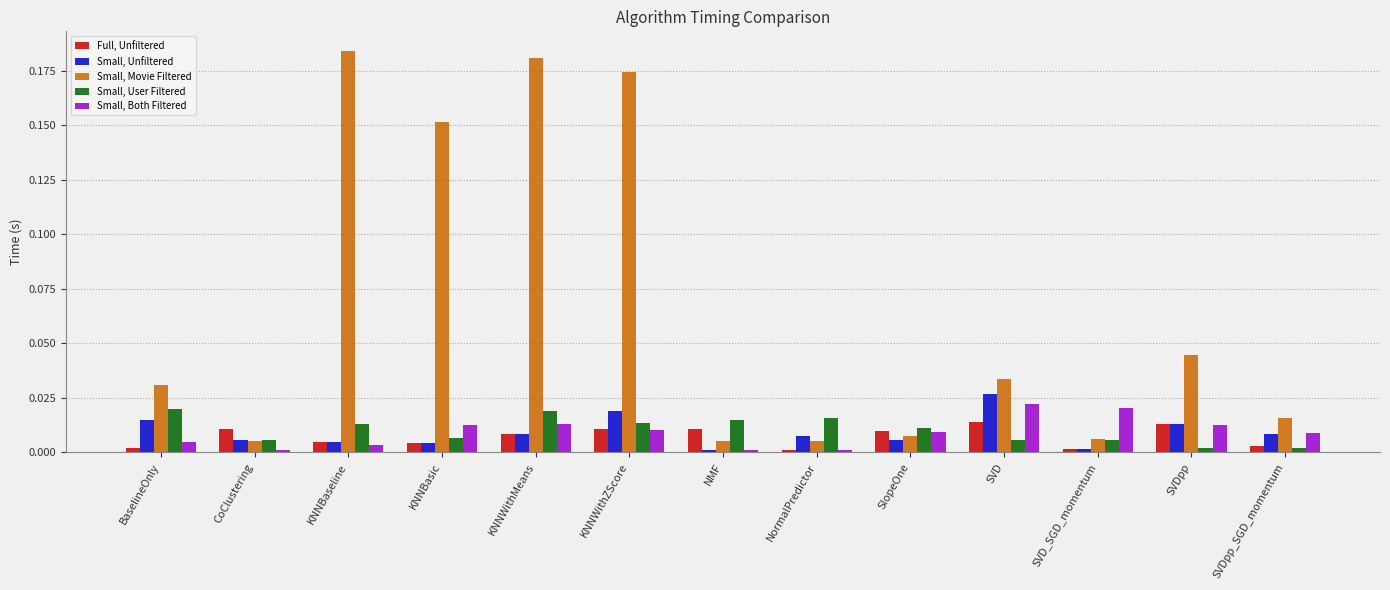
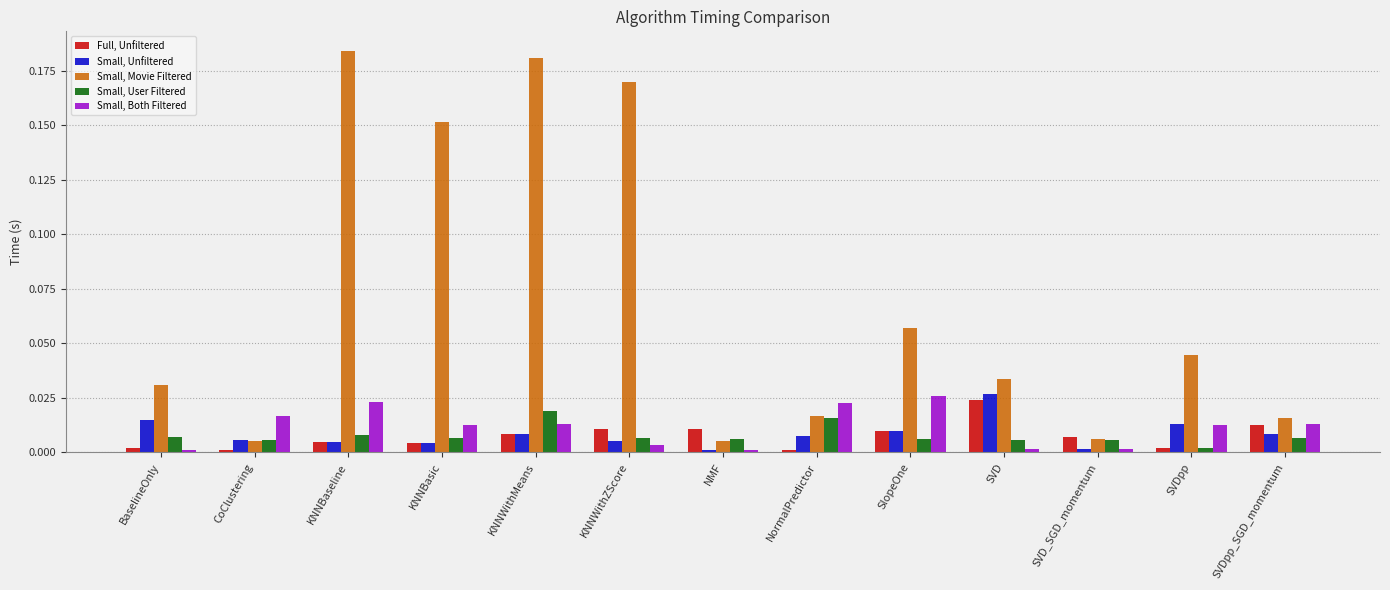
  {
    "Full, Unfiltered": {
      "BaselineOnly": 0.002,
-     "CoClustering": 0.011,
+     "CoClustering": 0.001,
      "KNNBaseline": 0.005,
      "KNNBasic": 0.004,
      "KNNWithMeans": 0.009,
      "KNNWithZScore": 0.011,
      "NMF": 0.011,
      "SlopeOne": 0.010,
-     "SVD": 0.014,
-     "SVD_SGD_momentum": 0.001,
-     "SVDpp": 0.013,
-     "SVDpp_SGD_momentum": 0.003
+     "SVD": 0.024,
+     "SVD_SGD_momentum": 0.007,
+     "SVDpp": 0.002,
+     "SVDpp_SGD_momentum": 0.013
    },
    "Small, Unfiltered": {
      "BaselineOnly": 0.015,
      "CoClustering": 0.006,
      "KNNBaseline": 0.005,
      "KNNBasic": 0.004,
      "KNNWithMeans": 0.009,
-     "KNNWithZScore": 0.019,
+     "KNNWithZScore": 0.005,
      "NMF": 0.001,
      "NormalPredictor": 0.008,
-     "SlopeOne": 0.006,
+     "SlopeOne": 0.010,
      "SVD": 0.027,
      "SVD_SGD_momentum": 0.001,
      "SVDpp": 0.013,
      "SVDpp_SGD_momentum": 0.008
    },
    "Small, Movie Filtered": {
      "BaselineOnly": 0.031,
      "CoClustering": 0.005,
      "KNNBaseline": 0.184,
      "KNNBasic": 0.152,
      "KNNWithMeans": 0.181,
-     "KNNWithZScore": 0.174,
+     "KNNWithZScore": 0.170,
      "NMF": 0.005,
-     "NormalPredictor": 0.005,
-     "SlopeOne": 0.008,
+     "NormalPredictor": 0.017,
+     "SlopeOne": 0.057,
      "SVD": 0.034,
      "SVD_SGD_momentum": 0.006,
      "SVDpp": 0.045,
      "SVDpp_SGD_momentum": 0.016
    },
    "Small, User Filtered": {
-     "BaselineOnly": 0.020,
+     "BaselineOnly": 0.007,
      "CoClustering": 0.006,
-     "KNNBaseline": 0.013,
+     "KNNBaseline": 0.008,
      "KNNBasic": 0.006,
      "KNNWithMeans": 0.019,
-     "KNNWithZScore": 0.014,
-     "NMF": 0.015,
+     "KNNWithZScore": 0.007,
+     "NMF": 0.006,
      "NormalPredictor": 0.016,
-     "SlopeOne": 0.011,
+     "SlopeOne": 0.006,
      "SVD": 0.006,
      "SVD_SGD_momentum": 0.006,
      "SVDpp": 0.002,
-     "SVDpp_SGD_momentum": 0.002
+     "SVDpp_SGD_momentum": 0.006
    },
    "Small, Both Filtered": {
-     "BaselineOnly": 0.005,
-     "CoClustering": 0.001,
-     "KNNBaseline": 0.004,
+     "BaselineOnly": 0.001,
+     "CoClustering": 0.017,
+     "KNNBaseline": 0.023,
      "KNNBasic": 0.013,
      "KNNWithMeans": 0.013,
-     "KNNWithZScore": 0.010,
-     "NormalPredictor": 0.001,
-     "SlopeOne": 0.010,
-     "SVD": 0.022,
-     "SVD_SGD_momentum": 0.020,
+     "KNNWithZScore": 0.003,
+     "NormalPredictor": 0.023,
+     "SlopeOne": 0.026,
+     "SVD": 0.001,
+     "SVD_SGD_momentum": 0.001,
      "SVDpp": 0.013,
-     "SVDpp_SGD_momentum": 0.009
+     "SVDpp_SGD_momentum": 0.013
    }
  }
